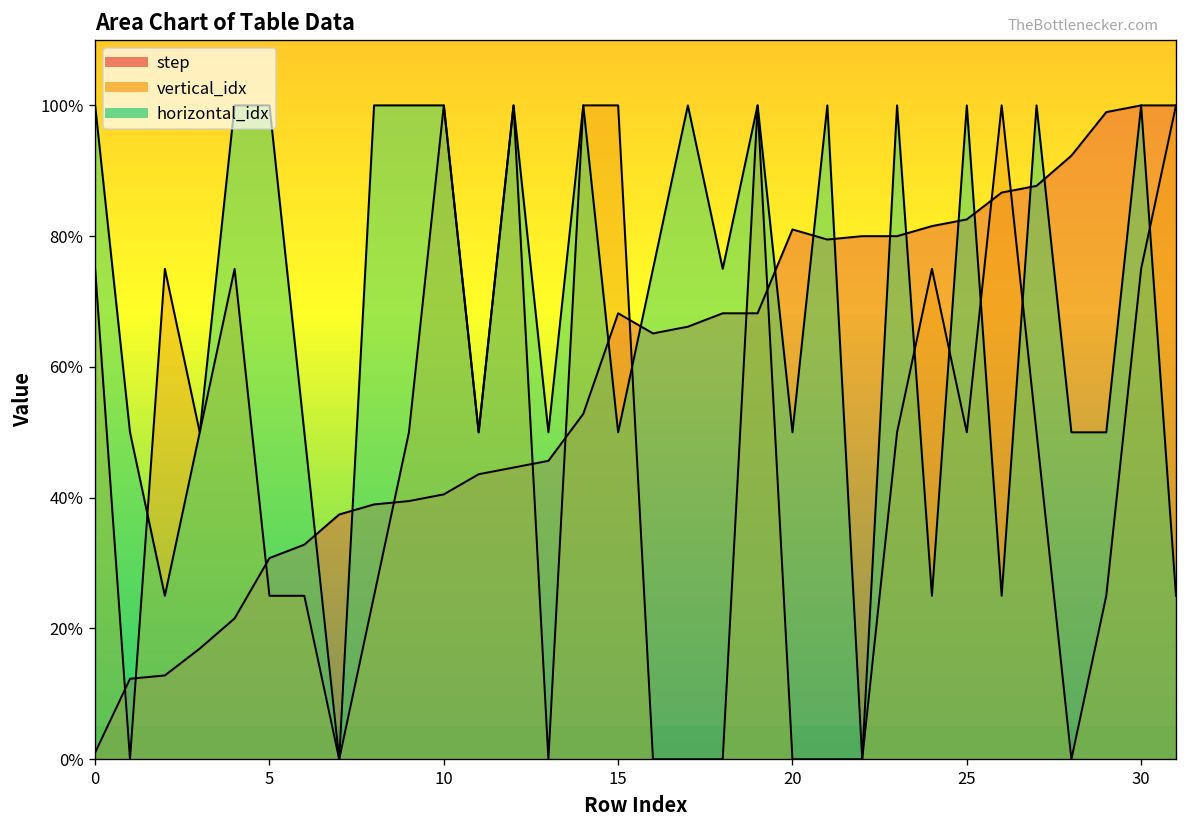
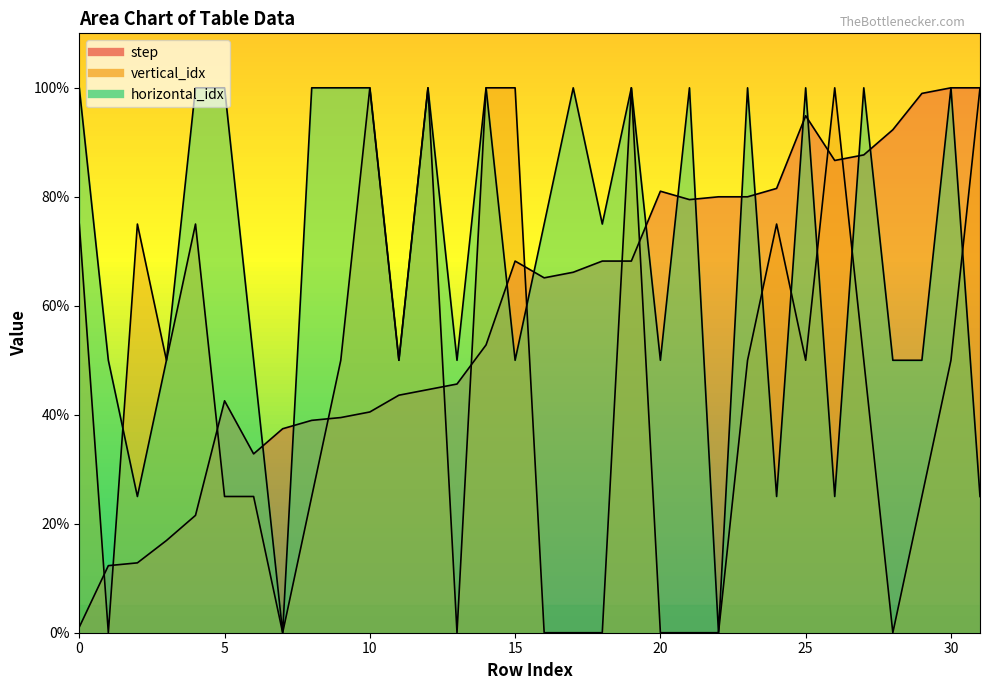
  {
    "step": {
-     "5": "31%",
+     "5": "43%",
      "10": "41%",
      "15": "68%",
      "20": "81%",
-     "25": "83%"
+     "25": "95%"
    },
    "vertical_idx": {
      "0": "75%",
      "5": "25%",
      "15": "100%",
      "25": "50%",
-     "30": "75%"
+     "30": "50%"
    },
    "horizontal_idx": {
      "0": "100%",
      "15": "50%",
      "20": "50%",
      "25": "100%"
    }
  }
